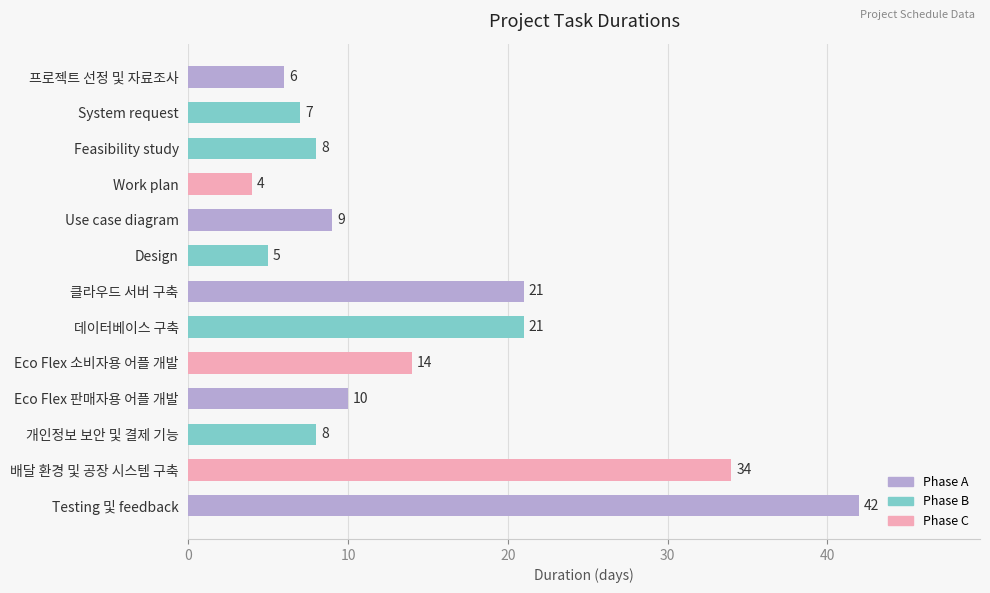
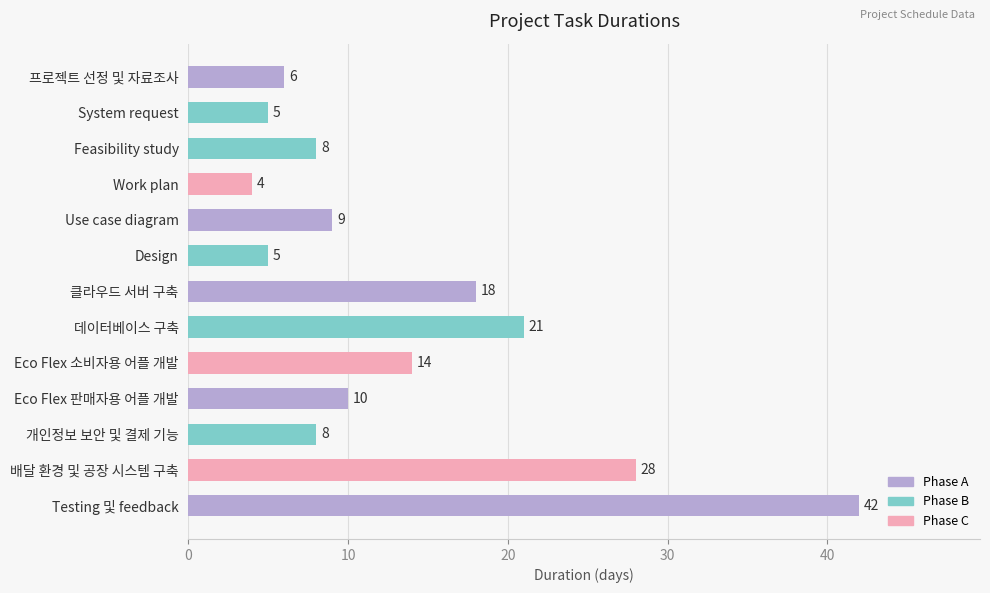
  {
    "프로젝트 선정 및 자료조사": 6,
-   "System request": 7,
+   "System request": 5,
    "Feasibility study": 8,
    "Work plan": 4,
    "Use case diagram": 9,
    "Design": 5,
-   "클라우드 서버 구축": 21,
+   "클라우드 서버 구축": 18,
    "데이터베이스 구축": 21,
    "Eco Flex 소비자용 어플 개발": 14,
    "Eco Flex 판매자용 어플 개발": 10,
    "개인정보 보안 및 결제 기능": 8,
-   "배달 환경 및 공장 시스템 구축": 34,
+   "배달 환경 및 공장 시스템 구축": 28,
    "Testing 및 feedback": 42
  }
